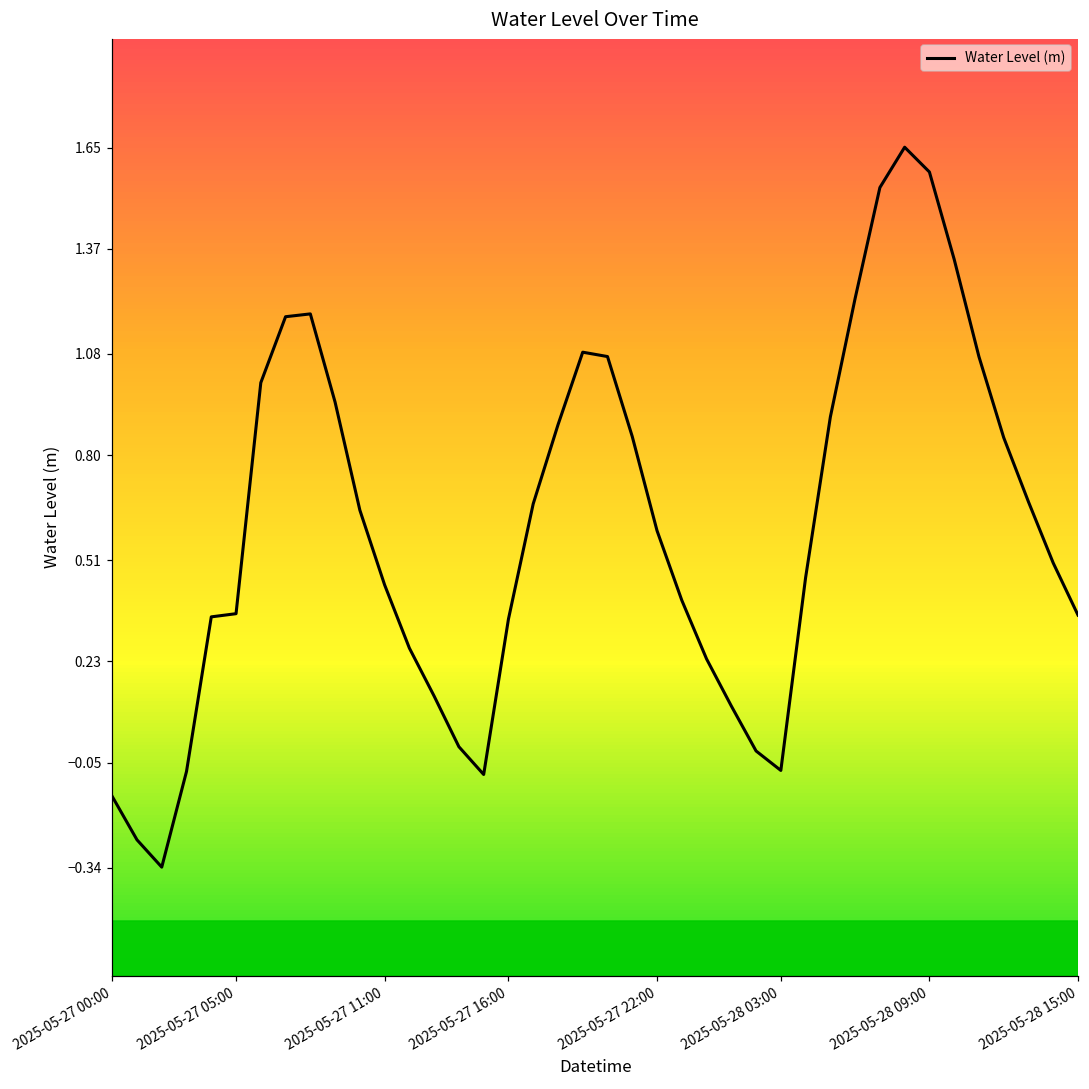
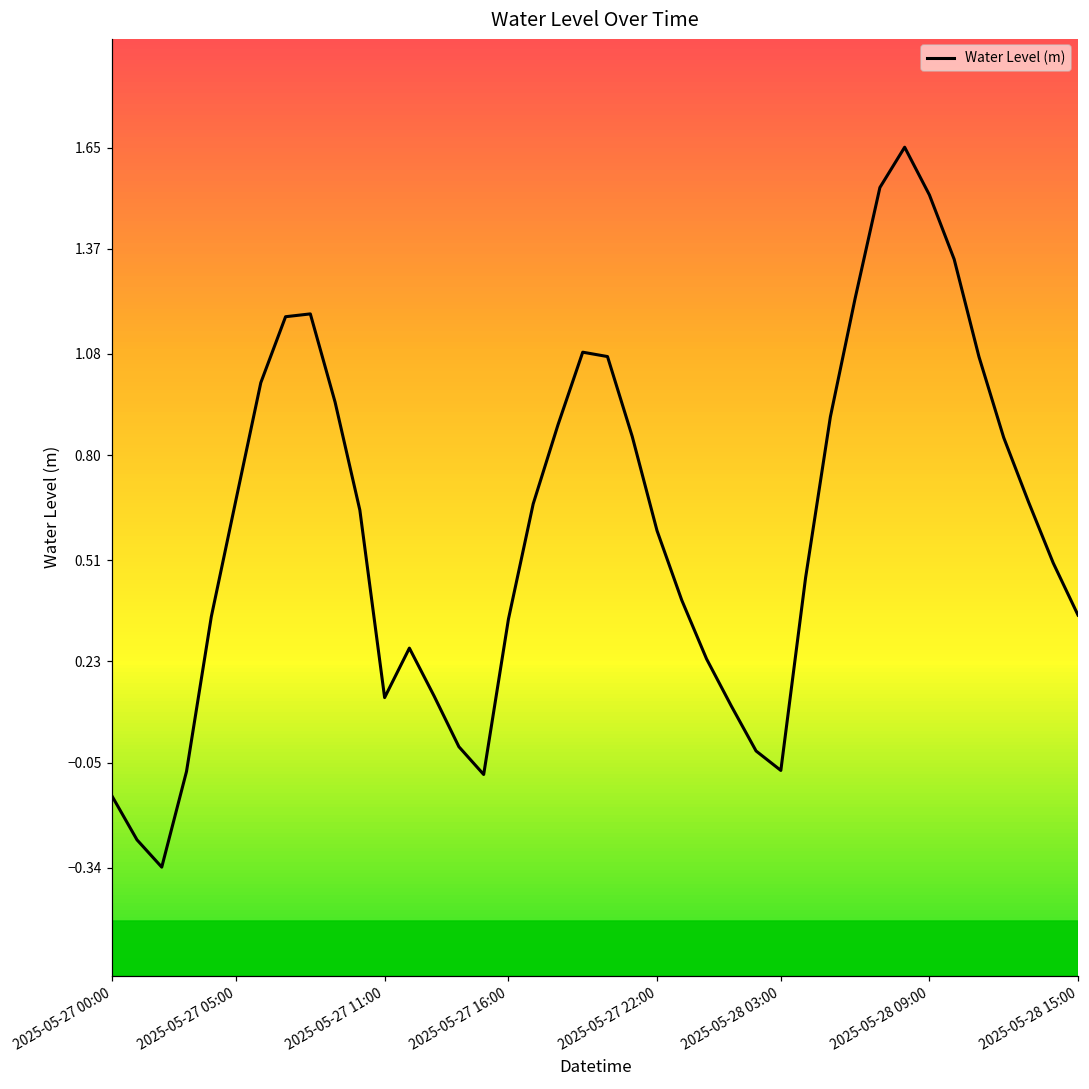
  {
    "2025-05-27 00:00": -0.14,
-   "2025-05-27 05:00": 0.36,
-   "2025-05-27 11:00": 0.44,
+   "2025-05-27 05:00": 0.68,
+   "2025-05-27 11:00": 0.13,
    "2025-05-27 16:00": 0.35,
    "2025-05-27 22:00": 0.59,
    "2025-05-28 03:00": -0.07,
-   "2025-05-28 09:00": 1.58,
+   "2025-05-28 09:00": 1.52,
    "2025-05-28 15:00": 0.36
  }
